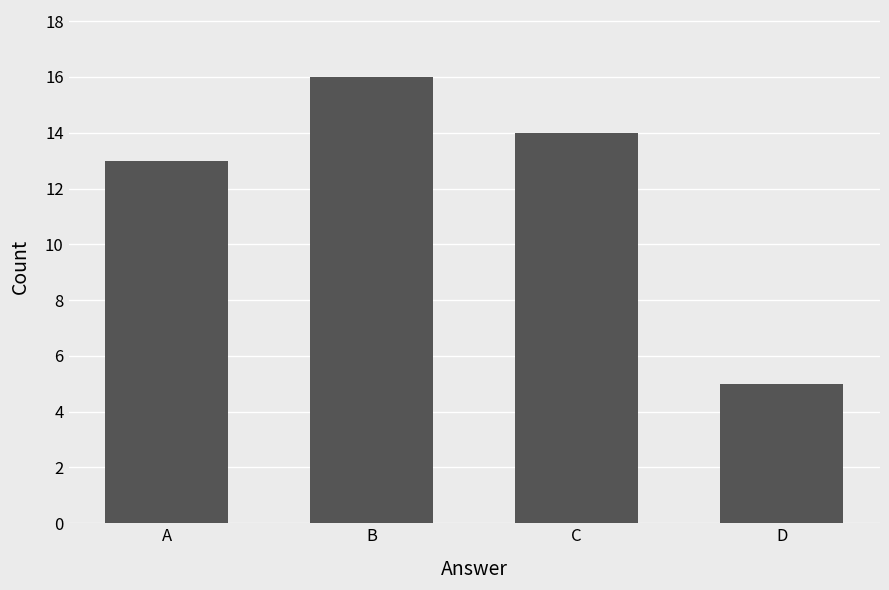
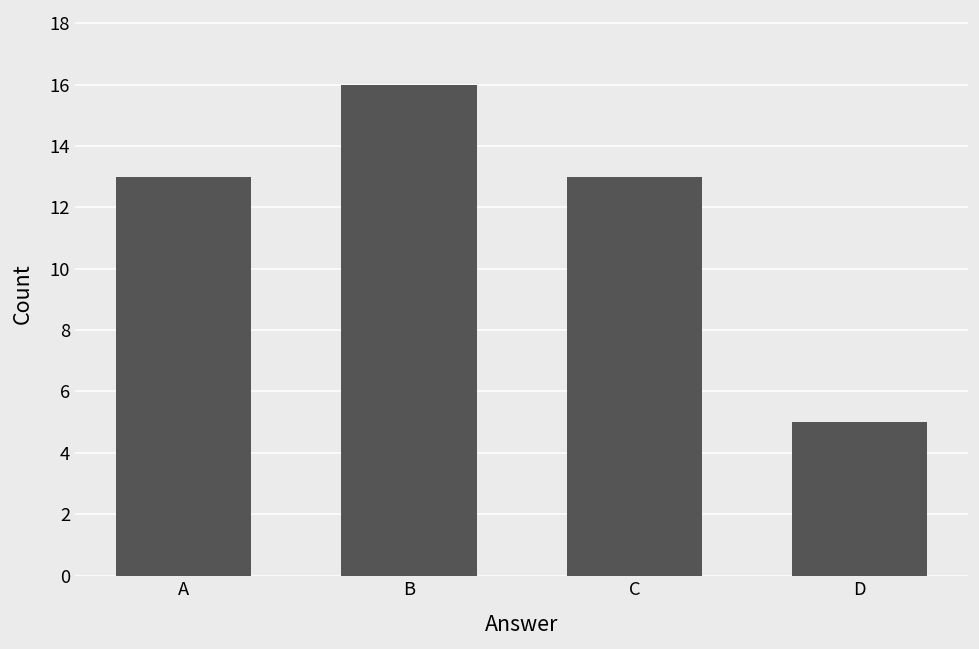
  {
    "A": 13,
    "B": 16,
-   "C": 14,
+   "C": 13,
    "D": 5
  }
